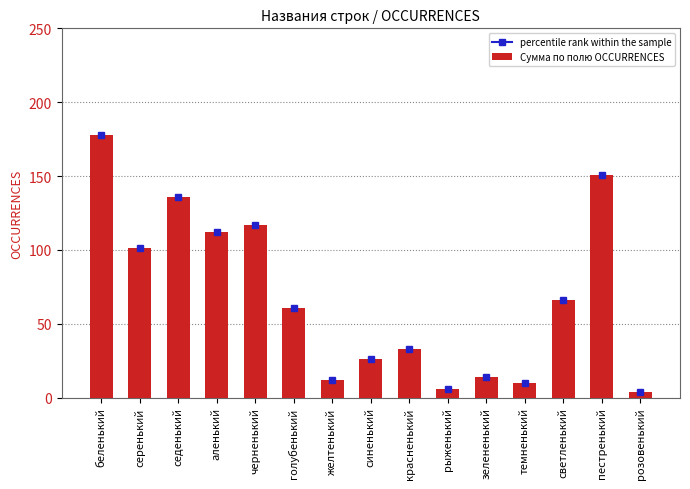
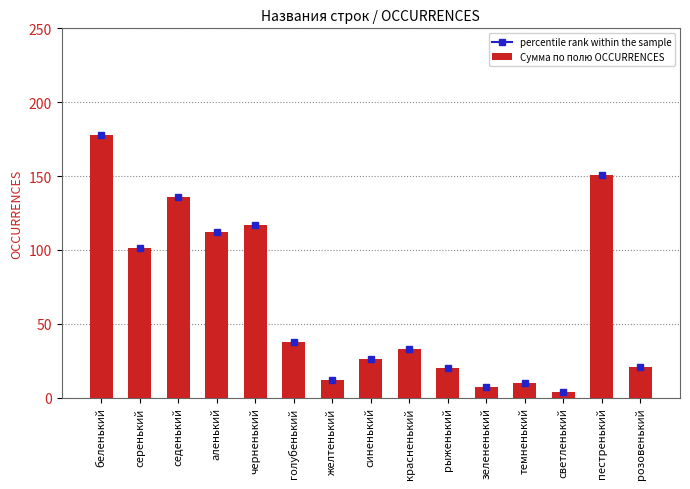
  {
    "Сумма по полю OCCURRENCES": {
      "беленький": 178,
      "серенький": 101,
      "седенький": 136,
      "аленький": 112,
      "черненький": 117,
-     "голубенький": 61,
+     "голубенький": 38,
      "желтенький": 12,
      "синенький": 26,
      "красненький": 33,
-     "рыженький": 6,
-     "зелененький": 14,
+     "рыженький": 20,
+     "зелененький": 7,
      "темненький": 10,
-     "светленький": 66,
+     "светленький": 4,
      "пестренький": 151,
-     "розовенький": 4
+     "розовенький": 21
    }
  }
